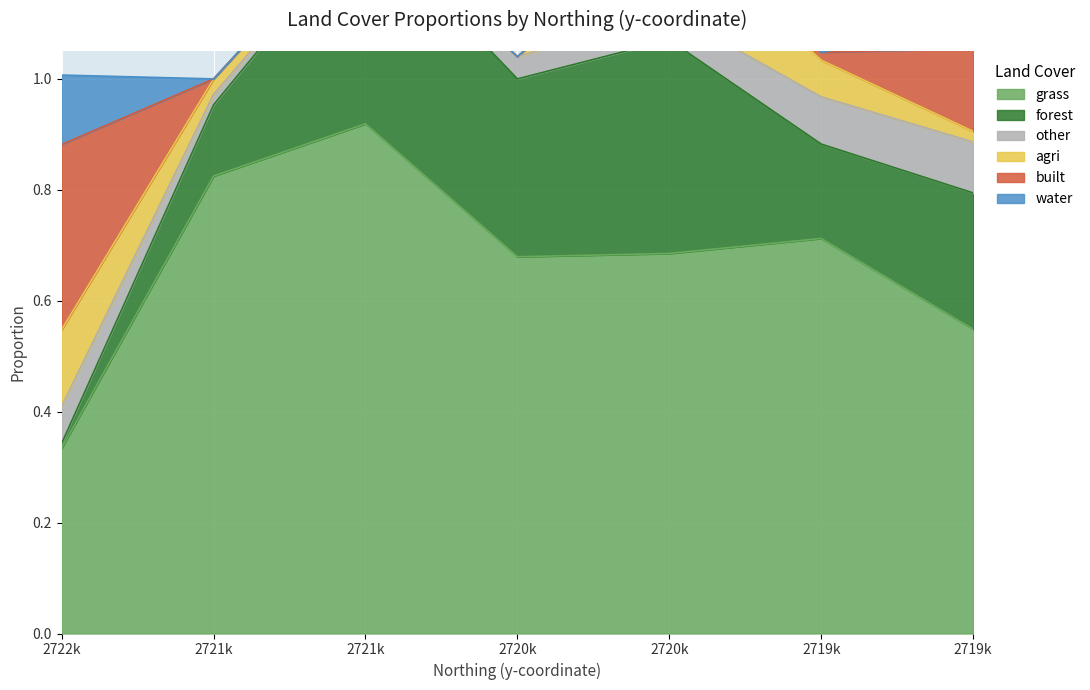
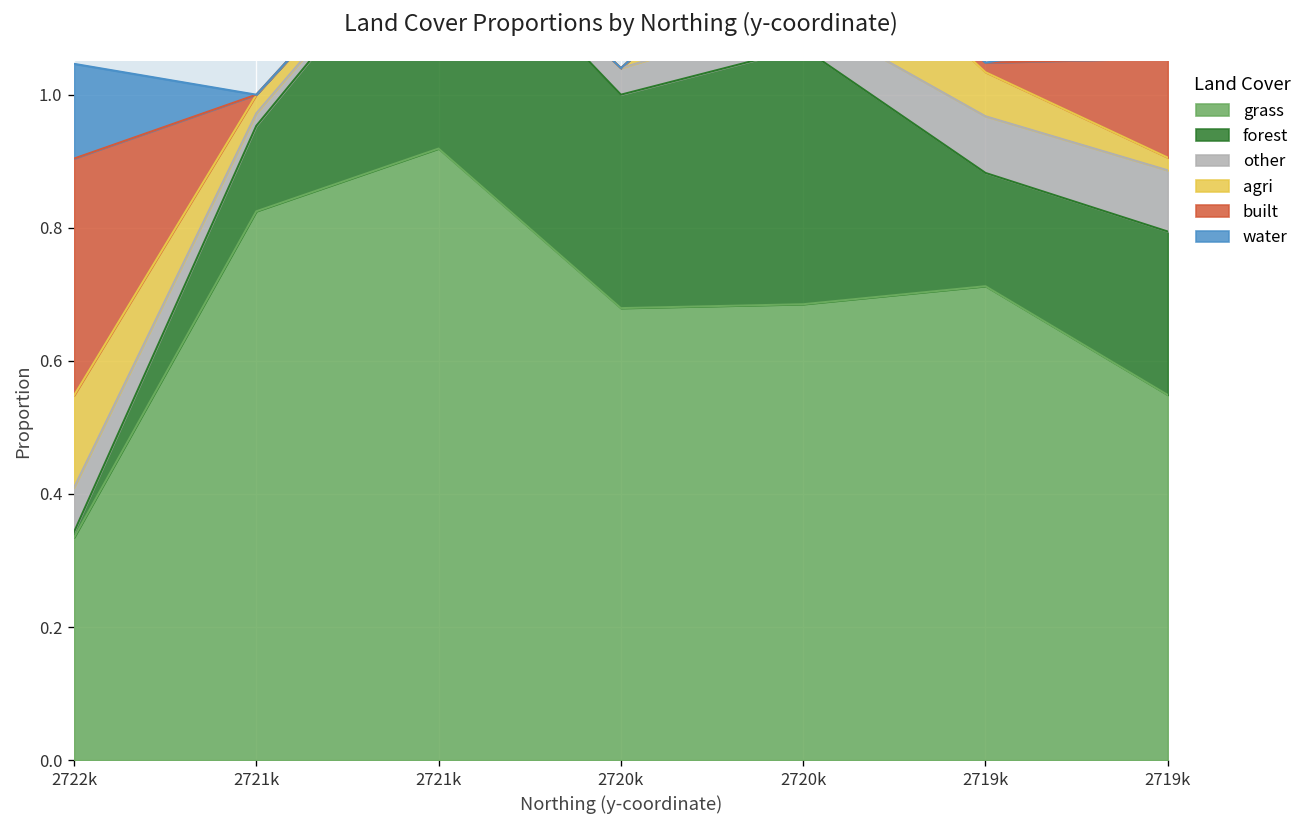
  {
    "grass": {
      "2722k": 0.33
    },
    "forest": {
      "2722k": 0.01
    },
    "other": {
      "2722k": 0.07
    },
    "agri": {
      "2722k": 0.14
    },
    "built": {
-     "2722k": 0.33
+     "2722k": 0.36
    },
    "water": {
-     "2722k": 0.13
+     "2722k": 0.14
    }
  }
